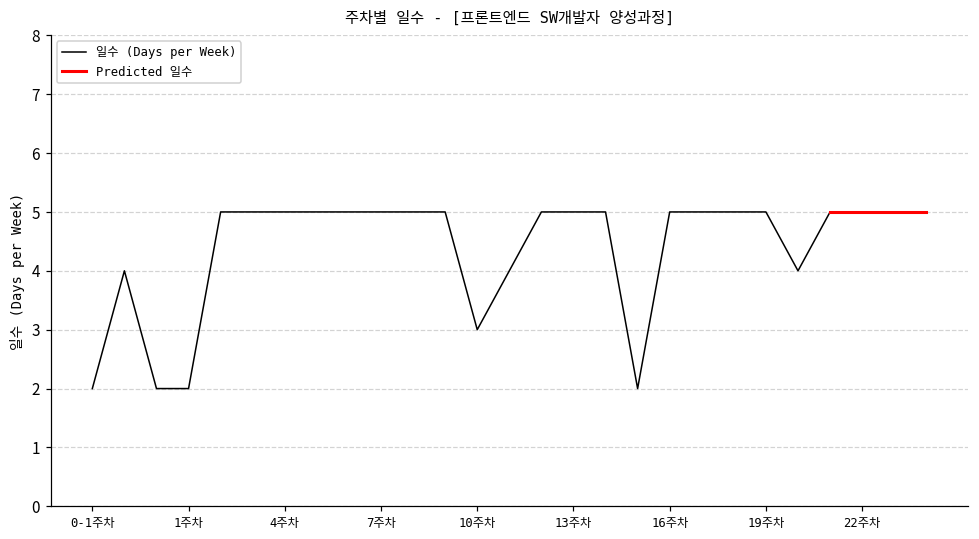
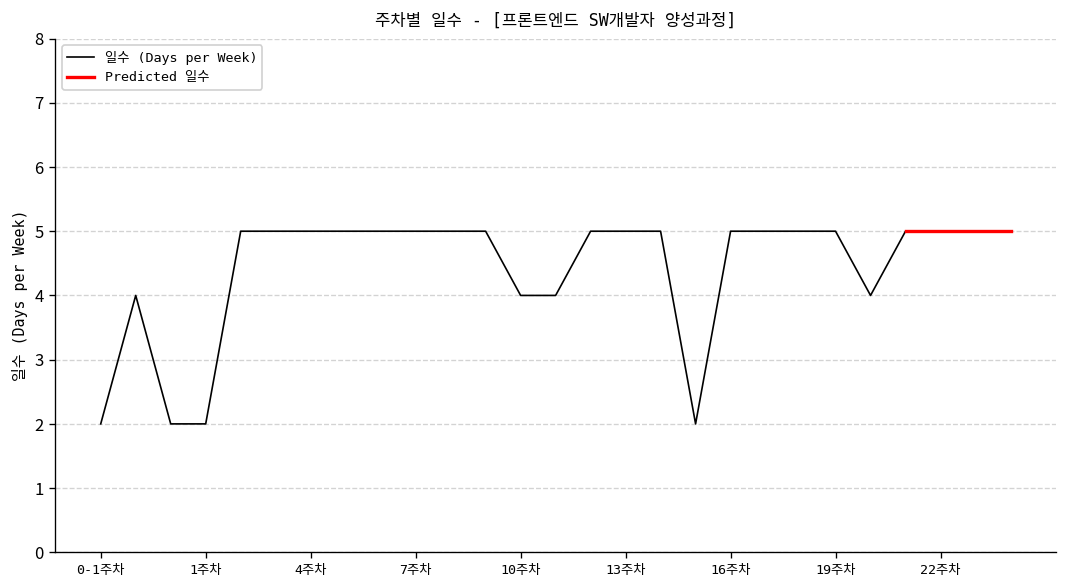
  {
    "일수 (Days per Week)": {
      "0-1주차": 2,
      "1주차": 2,
      "4주차": 5,
      "7주차": 5,
-     "10주차": 3,
+     "10주차": 4,
      "13주차": 5,
      "16주차": 5,
      "19주차": 5
    }
  }
